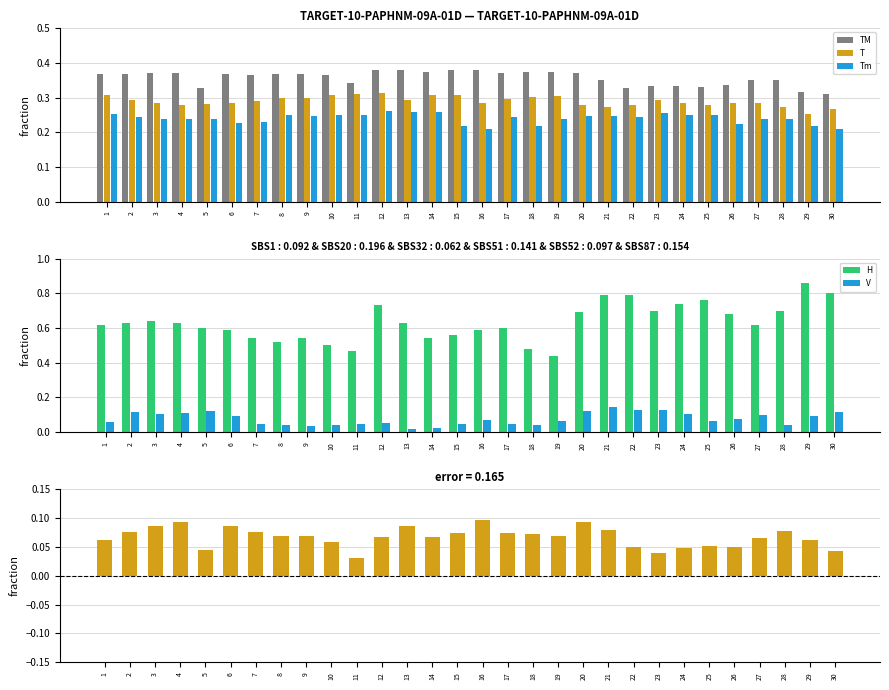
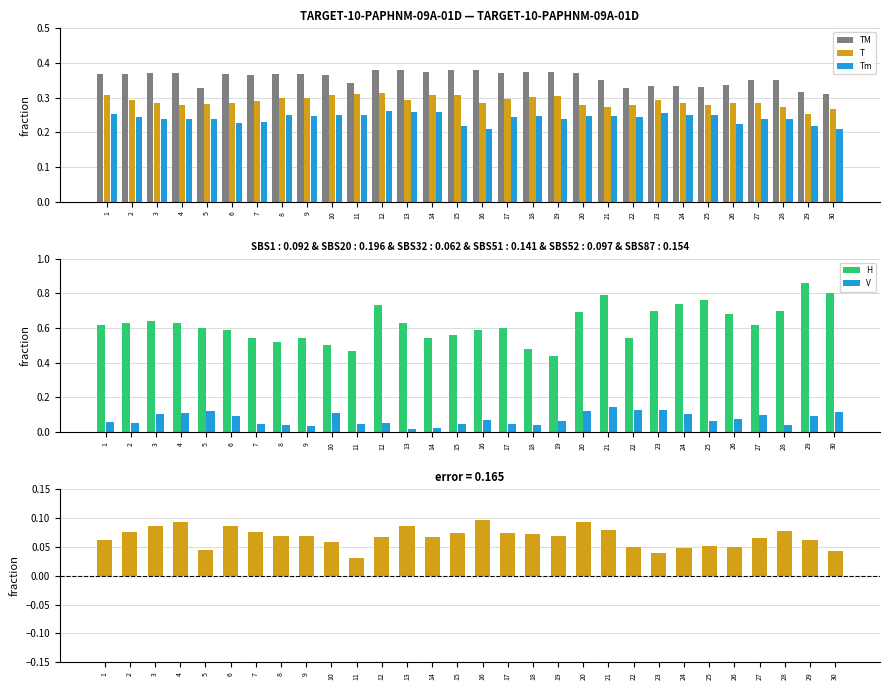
  {
    "TARGET-10-PAPHNM-09A-01D — TARGET-10-PAPHNM-09A-01D": {
      "TM": {
        "1": 0.37,
        "2": 0.37,
        "3": 0.37,
        "4": 0.37,
        "5": 0.33,
        "6": 0.37,
        "7": 0.37,
        "8": 0.37,
        "9": 0.37,
        "10": 0.37,
        "11": 0.34,
        "12": 0.38,
        "13": 0.38,
        "14": 0.38,
        "15": 0.38,
        "16": 0.38,
        "17": 0.37,
        "18": 0.37,
        "19": 0.37,
        "20": 0.37,
        "21": 0.35,
        "22": 0.33,
        "23": 0.33,
        "24": 0.33,
        "25": 0.33,
        "26": 0.34,
        "27": 0.35,
        "28": 0.35,
        "29": 0.32,
        "30": 0.31
      },
      "T": {
        "1": 0.31,
        "2": 0.29,
        "3": 0.29,
        "4": 0.28,
        "5": 0.28,
        "6": 0.28,
        "7": 0.29,
        "8": 0.30,
        "9": 0.30,
        "10": 0.31,
        "11": 0.31,
        "12": 0.31,
        "13": 0.29,
        "14": 0.31,
        "15": 0.31,
        "16": 0.28,
        "17": 0.30,
        "18": 0.30,
        "19": 0.31,
        "20": 0.28,
        "21": 0.27,
        "22": 0.28,
        "23": 0.29,
        "24": 0.29,
        "25": 0.28,
        "26": 0.29,
        "27": 0.29,
        "28": 0.27,
        "29": 0.25,
        "30": 0.27
      },
      "Tm": {
        "1": 0.25,
        "2": 0.24,
        "3": 0.24,
        "4": 0.24,
        "5": 0.24,
        "6": 0.23,
        "7": 0.23,
        "8": 0.25,
        "9": 0.25,
        "10": 0.25,
        "11": 0.25,
        "12": 0.26,
        "13": 0.26,
        "14": 0.26,
        "15": 0.22,
        "16": 0.21,
        "17": 0.24,
-       "18": 0.22,
+       "18": 0.25,
        "19": 0.24,
        "20": 0.25,
        "21": 0.25,
        "22": 0.24,
        "23": 0.26,
        "24": 0.25,
        "25": 0.25,
        "26": 0.22,
        "27": 0.24,
        "28": 0.24,
        "29": 0.22,
        "30": 0.21
      }
    },
    "SBS1 : 0.092 & SBS20 : 0.196 & SBS32 : 0.062 & SBS51 : 0.141 & SBS52 : 0.097 & SBS87 : 0.154": {
      "H": {
        "1": 0.62,
        "2": 0.63,
        "3": 0.64,
        "4": 0.63,
        "5": 0.60,
        "6": 0.59,
        "7": 0.54,
        "8": 0.52,
        "9": 0.54,
        "10": 0.50,
        "11": 0.47,
        "12": 0.73,
        "13": 0.63,
        "14": 0.54,
        "15": 0.56,
        "16": 0.59,
        "17": 0.60,
        "18": 0.48,
        "19": 0.44,
        "20": 0.69,
        "21": 0.79,
-       "22": 0.79,
+       "22": 0.54,
        "23": 0.70,
        "24": 0.74,
        "25": 0.76,
        "26": 0.68,
        "27": 0.62,
        "28": 0.70,
        "29": 0.86,
        "30": 0.80
      },
      "V": {
        "1": 0.06,
-       "2": 0.12,
+       "2": 0.05,
        "3": 0.11,
        "4": 0.11,
        "5": 0.12,
        "6": 0.09,
        "7": 0.05,
        "8": 0.04,
        "9": 0.03,
-       "10": 0.04,
+       "10": 0.11,
        "11": 0.05,
        "12": 0.05,
        "13": 0.02,
        "14": 0.02,
        "15": 0.05,
        "16": 0.07,
        "17": 0.05,
        "18": 0.04,
        "19": 0.06,
        "20": 0.12,
        "21": 0.14,
        "22": 0.13,
        "23": 0.13,
        "24": 0.11,
        "25": 0.06,
        "26": 0.08,
        "27": 0.10,
        "28": 0.04,
        "29": 0.09,
        "30": 0.12
      }
    },
    "error = 0.165": {
      "1": 0.06,
      "2": 0.07,
      "3": 0.09,
      "4": 0.09,
      "5": 0.04,
      "6": 0.09,
      "7": 0.08,
      "8": 0.07,
      "9": 0.07,
      "10": 0.06,
      "11": 0.03,
      "12": 0.07,
      "13": 0.09,
      "14": 0.07,
      "15": 0.07,
      "16": 0.10,
      "17": 0.07,
      "18": 0.07,
      "19": 0.07,
      "20": 0.09,
      "21": 0.08,
      "22": 0.05,
      "23": 0.04,
      "24": 0.05,
      "25": 0.05,
      "26": 0.05,
      "27": 0.07,
      "28": 0.08,
      "29": 0.06,
      "30": 0.04
    }
  }
